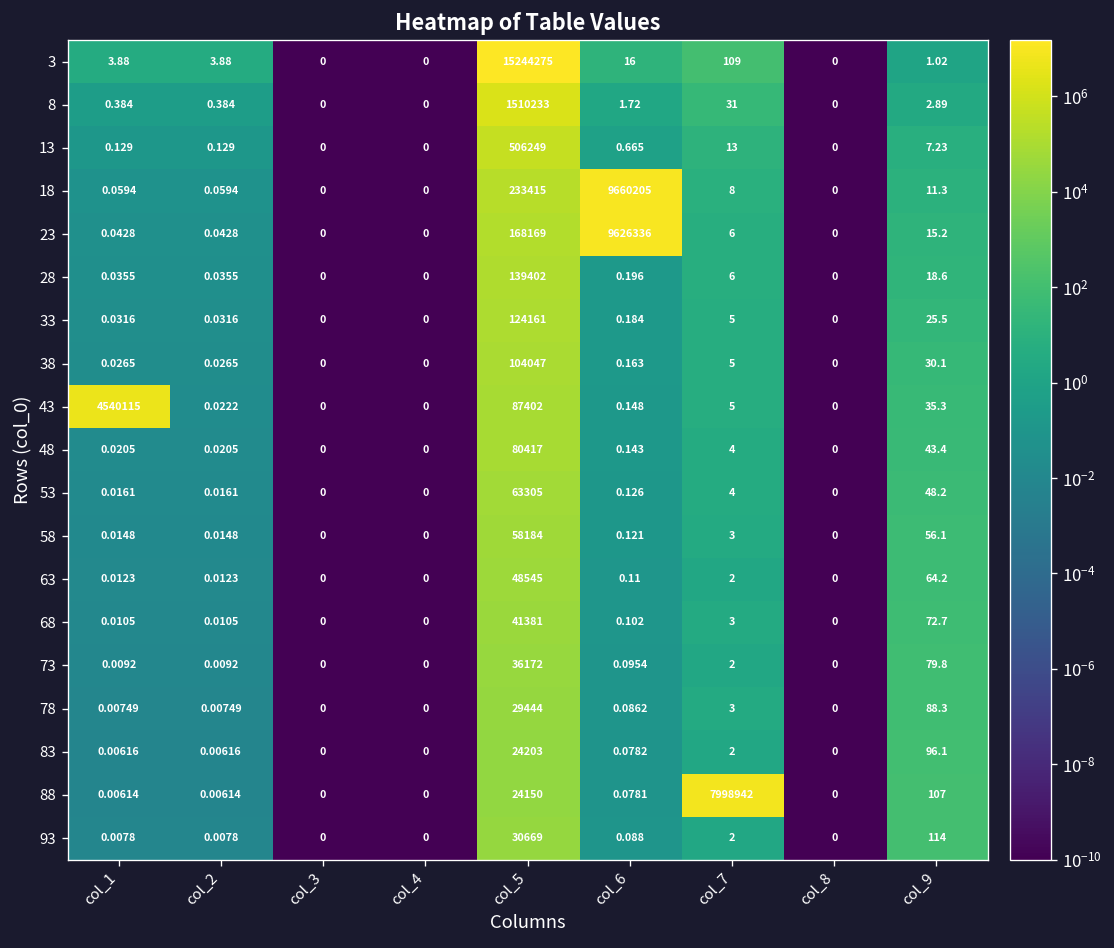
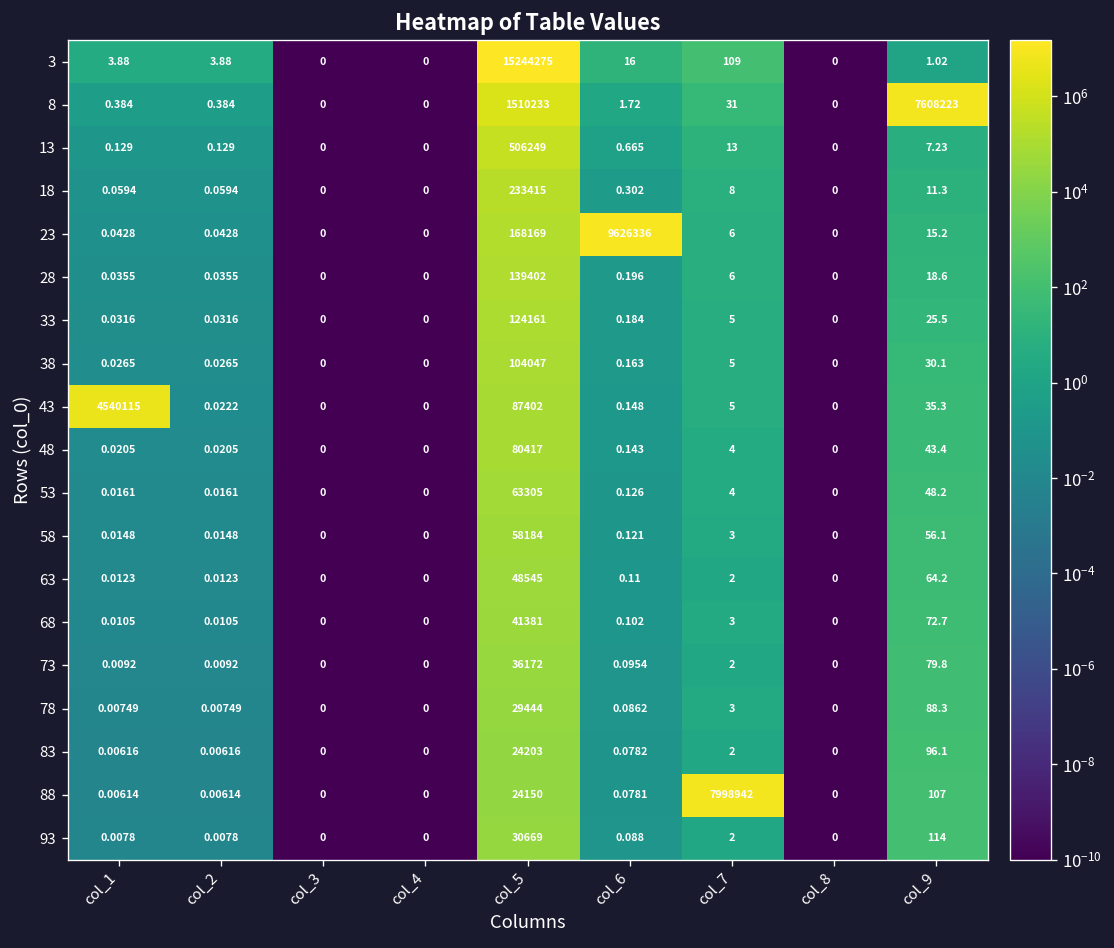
  {
    "3": {
      "col_1": 3.88,
      "col_2": 3.88,
      "col_3": 0,
      "col_4": 0,
      "col_5": 15244275,
      "col_6": 16,
      "col_7": 109,
      "col_8": 0,
      "col_9": 1.02
    },
    "8": {
      "col_1": 0.384,
      "col_2": 0.384,
      "col_3": 0,
      "col_4": 0,
      "col_5": 1510233,
      "col_6": 1.72,
      "col_7": 31,
      "col_8": 0,
-     "col_9": 2.89
+     "col_9": 7608223
    },
    "13": {
      "col_1": 0.129,
      "col_2": 0.129,
      "col_3": 0,
      "col_4": 0,
      "col_5": 506249,
      "col_6": 0.665,
      "col_7": 13,
      "col_8": 0,
      "col_9": 7.23
    },
    "18": {
      "col_1": 0.0594,
      "col_2": 0.0594,
      "col_3": 0,
      "col_4": 0,
      "col_5": 233415,
-     "col_6": 9660205,
+     "col_6": 0.302,
      "col_7": 8,
      "col_8": 0,
      "col_9": 11.3
    },
    "23": {
      "col_1": 0.0428,
      "col_2": 0.0428,
      "col_3": 0,
      "col_4": 0,
      "col_5": 168169,
      "col_6": 9626336,
      "col_7": 6,
      "col_8": 0,
      "col_9": 15.2
    },
    "28": {
      "col_1": 0.0355,
      "col_2": 0.0355,
      "col_3": 0,
      "col_4": 0,
      "col_5": 139402,
      "col_6": 0.196,
      "col_7": 6,
      "col_8": 0,
      "col_9": 18.6
    },
    "33": {
      "col_1": 0.0316,
      "col_2": 0.0316,
      "col_3": 0,
      "col_4": 0,
      "col_5": 124161,
      "col_6": 0.184,
      "col_7": 5,
      "col_8": 0,
      "col_9": 25.5
    },
    "38": {
      "col_1": 0.0265,
      "col_2": 0.0265,
      "col_3": 0,
      "col_4": 0,
      "col_5": 104047,
      "col_6": 0.163,
      "col_7": 5,
      "col_8": 0,
      "col_9": 30.1
    },
    "43": {
      "col_1": 4540115,
      "col_2": 0.0222,
      "col_3": 0,
      "col_4": 0,
      "col_5": 87402,
      "col_6": 0.148,
      "col_7": 5,
      "col_8": 0,
      "col_9": 35.3
    },
    "48": {
      "col_1": 0.0205,
      "col_2": 0.0205,
      "col_3": 0,
      "col_4": 0,
      "col_5": 80417,
      "col_6": 0.143,
      "col_7": 4,
      "col_8": 0,
      "col_9": 43.4
    },
    "53": {
      "col_1": 0.0161,
      "col_2": 0.0161,
      "col_3": 0,
      "col_4": 0,
      "col_5": 63305,
      "col_6": 0.126,
      "col_7": 4,
      "col_8": 0,
      "col_9": 48.2
    },
    "58": {
      "col_1": 0.0148,
      "col_2": 0.0148,
      "col_3": 0,
      "col_4": 0,
      "col_5": 58184,
      "col_6": 0.121,
      "col_7": 3,
      "col_8": 0,
      "col_9": 56.1
    },
    "63": {
      "col_1": 0.0123,
      "col_2": 0.0123,
      "col_3": 0,
      "col_4": 0,
      "col_5": 48545,
      "col_6": 0.11,
      "col_7": 2,
      "col_8": 0,
      "col_9": 64.2
    },
    "68": {
      "col_1": 0.0105,
      "col_2": 0.0105,
      "col_3": 0,
      "col_4": 0,
      "col_5": 41381,
      "col_6": 0.102,
      "col_7": 3,
      "col_8": 0,
      "col_9": 72.7
    },
    "73": {
      "col_1": 0.0092,
      "col_2": 0.0092,
      "col_3": 0,
      "col_4": 0,
      "col_5": 36172,
      "col_6": 0.0954,
      "col_7": 2,
      "col_8": 0,
      "col_9": 79.8
    },
    "78": {
      "col_1": 0.00749,
      "col_2": 0.00749,
      "col_3": 0,
      "col_4": 0,
      "col_5": 29444,
      "col_6": 0.0862,
      "col_7": 3,
      "col_8": 0,
      "col_9": 88.3
    },
    "83": {
      "col_1": 0.00616,
      "col_2": 0.00616,
      "col_3": 0,
      "col_4": 0,
      "col_5": 24203,
      "col_6": 0.0782,
      "col_7": 2,
      "col_8": 0,
      "col_9": 96.1
    },
    "88": {
      "col_1": 0.00614,
      "col_2": 0.00614,
      "col_3": 0,
      "col_4": 0,
      "col_5": 24150,
      "col_6": 0.0781,
      "col_7": 7998942,
      "col_8": 0,
      "col_9": 107
    },
    "93": {
      "col_1": 0.0078,
      "col_2": 0.0078,
      "col_3": 0,
      "col_4": 0,
      "col_5": 30669,
      "col_6": 0.088,
      "col_7": 2,
      "col_8": 0,
      "col_9": 114
    }
  }
